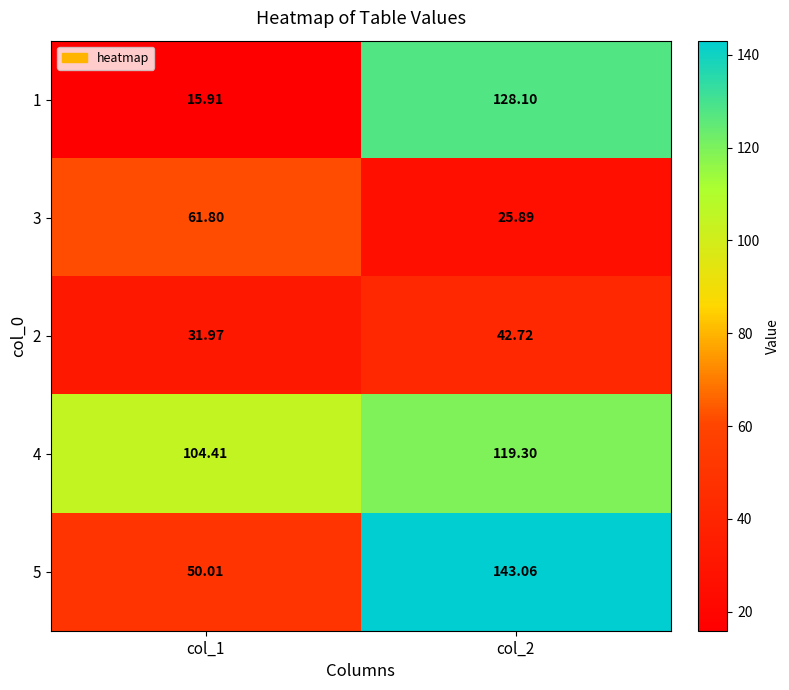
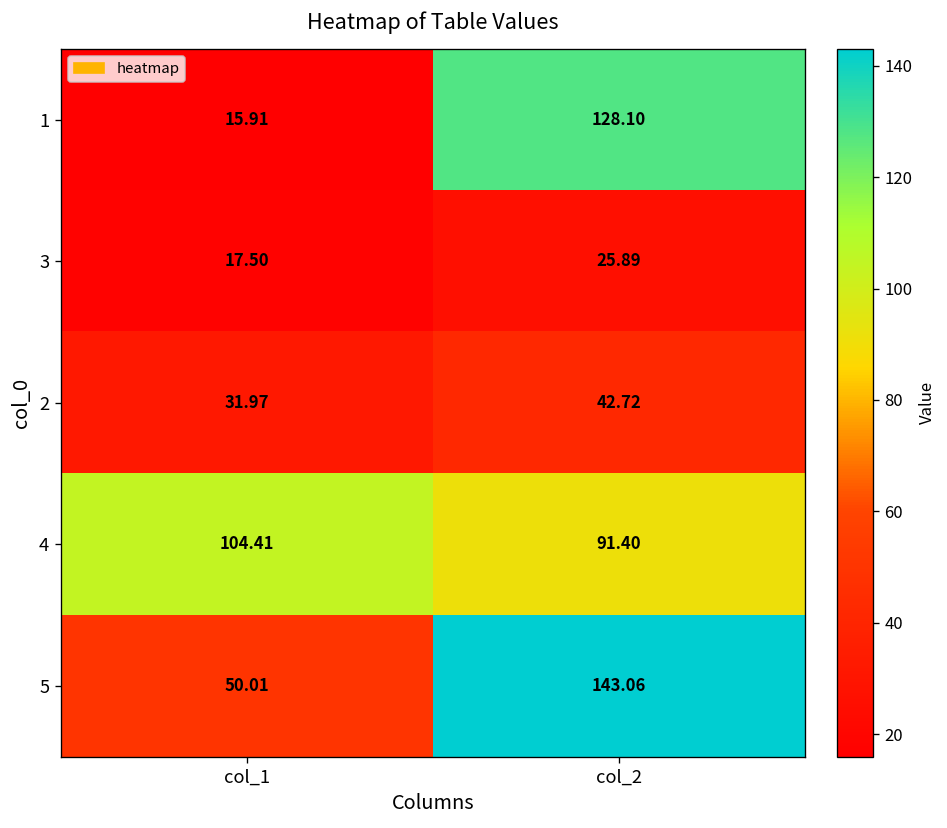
  {
    "1": {
      "col_1": 15.91,
      "col_2": 128.10
    },
    "3": {
-     "col_1": 61.80,
+     "col_1": 17.50,
      "col_2": 25.89
    },
    "2": {
      "col_1": 31.97,
      "col_2": 42.72
    },
    "4": {
      "col_1": 104.41,
-     "col_2": 119.30
+     "col_2": 91.40
    },
    "5": {
      "col_1": 50.01,
      "col_2": 143.06
    }
  }
